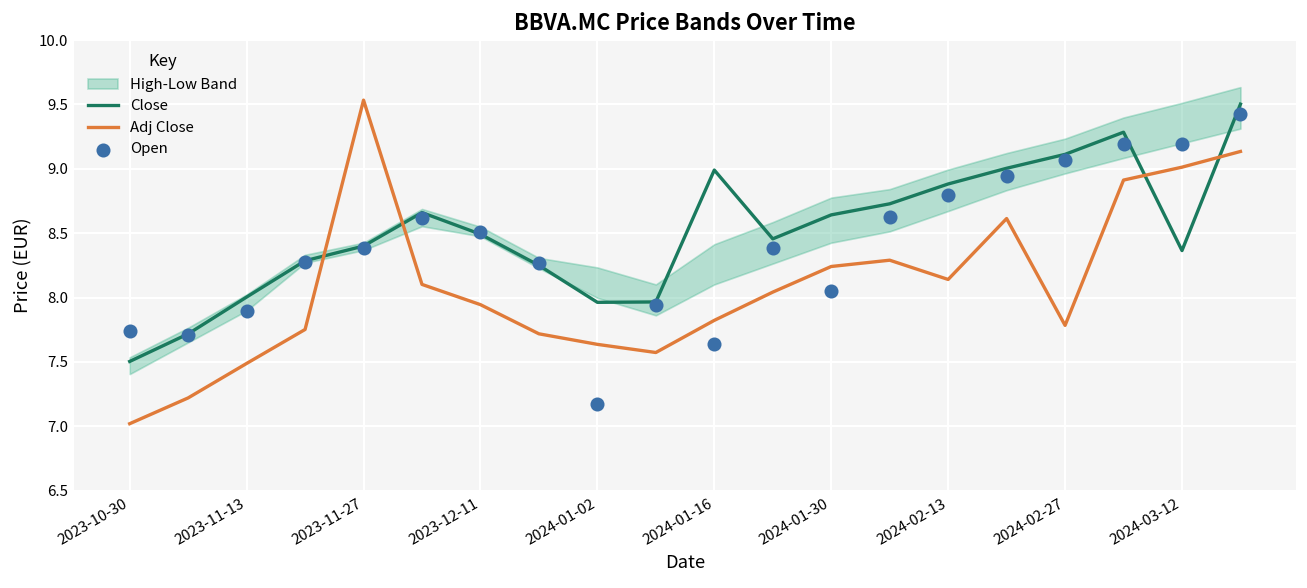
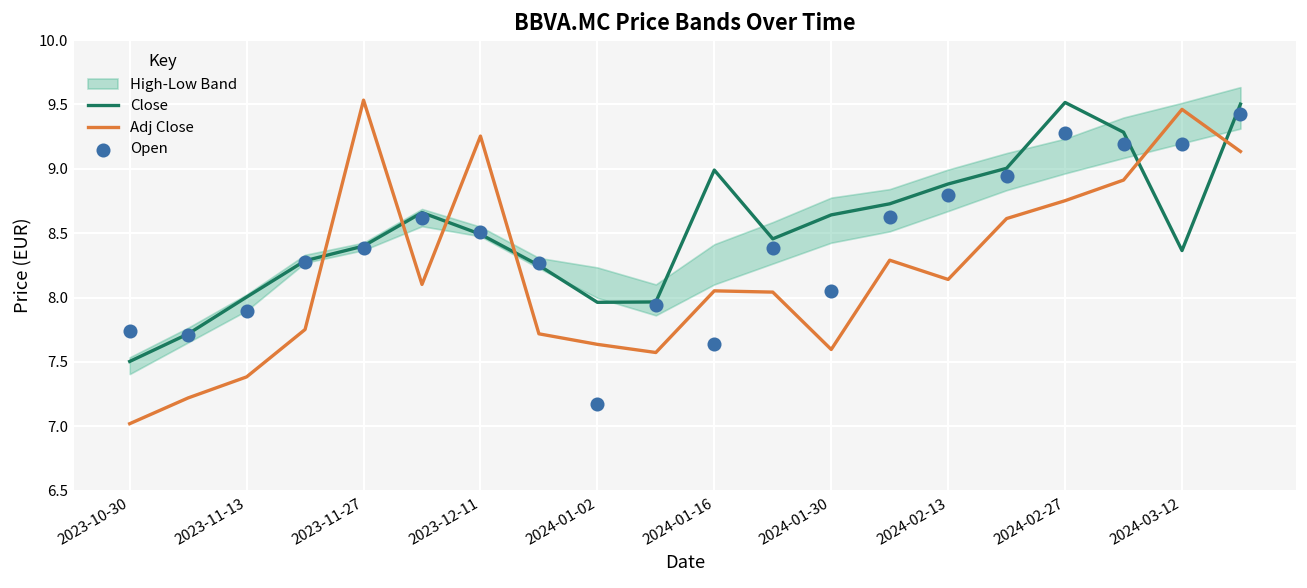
  {
    "Close": {
      "2023-10-30": 7.50,
      "2024-01-02": 7.96,
      "2024-01-16": 8.99,
      "2024-01-30": 8.64,
      "2024-02-13": 8.88,
-     "2024-02-27": 9.11,
+     "2024-02-27": 9.52,
      "2024-03-12": 8.37
    },
    "Adj Close": {
      "2023-10-30": 7.02,
-     "2023-11-13": 7.49,
+     "2023-11-13": 7.38,
      "2023-11-27": 9.53,
-     "2023-12-11": 7.94,
+     "2023-12-11": 9.25,
      "2024-01-02": 7.64,
-     "2024-01-16": 7.82,
-     "2024-01-30": 8.24,
+     "2024-01-16": 8.05,
+     "2024-01-30": 7.60,
      "2024-02-13": 8.14,
-     "2024-02-27": 7.78,
-     "2024-03-12": 9.01
+     "2024-02-27": 8.75,
+     "2024-03-12": 9.46
    },
    "Open": {
-     "2024-02-27": 9.07
+     "2024-02-27": 9.28
    }
  }
